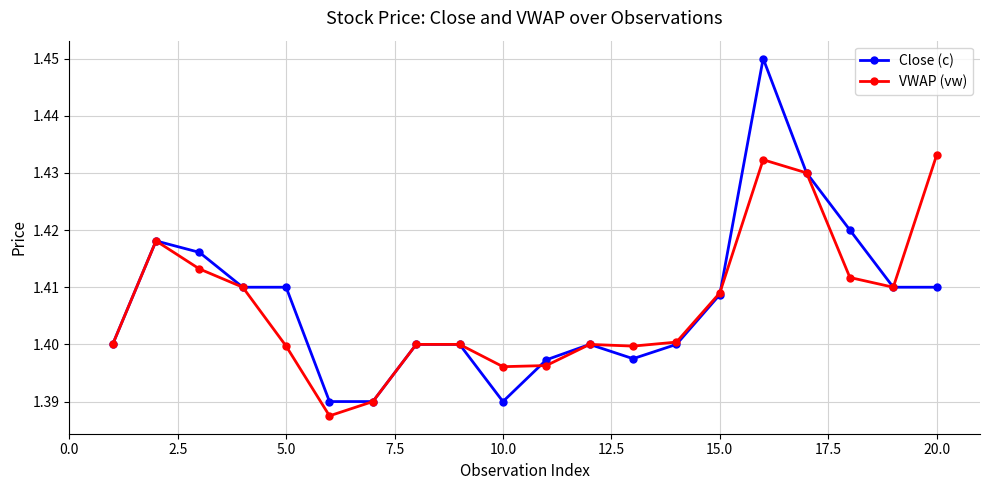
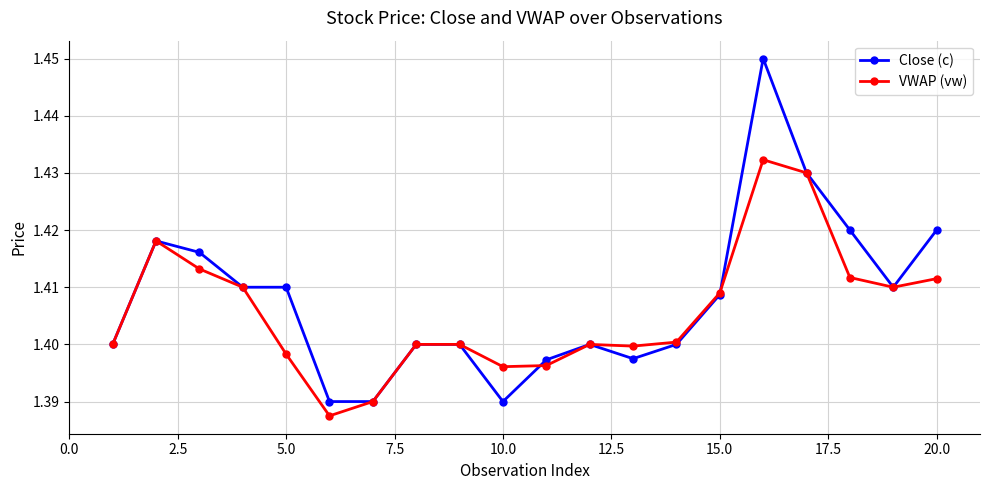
  {
    "Close (c)": {
      "5.0": 1.41,
      "10.0": 1.39,
-     "20.0": 1.41
+     "20.0": 1.42
    },
    "VWAP (vw)": {
-     "5.0": 1.400,
+     "5.0": 1.398,
      "10.0": 1.396,
-     "20.0": 1.433
+     "20.0": 1.412
    }
  }
